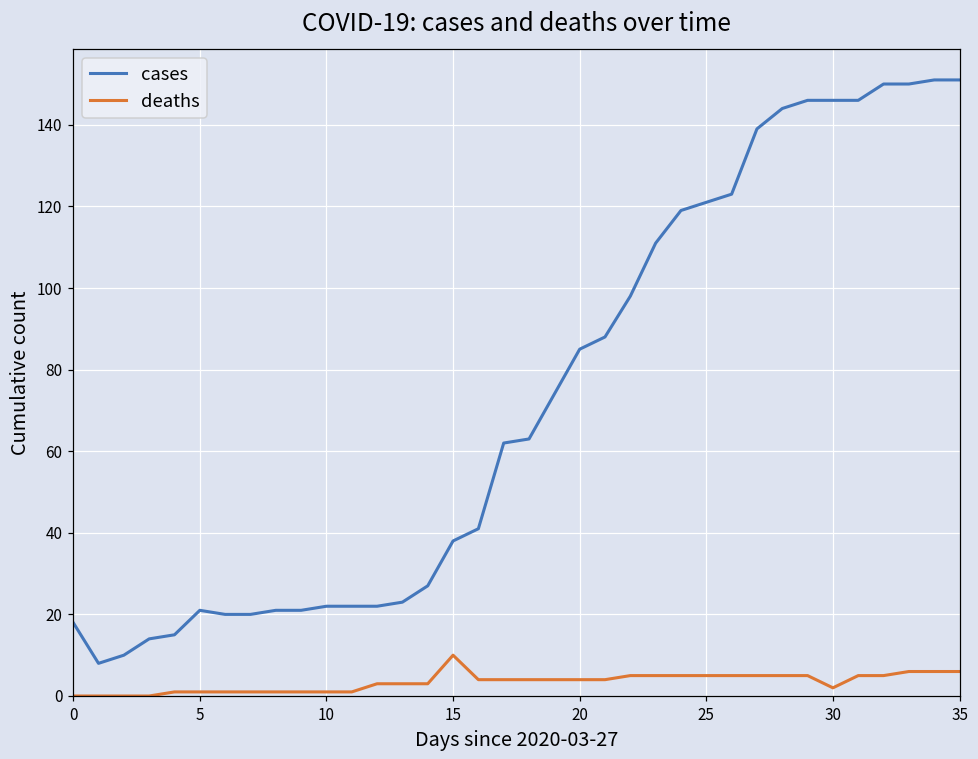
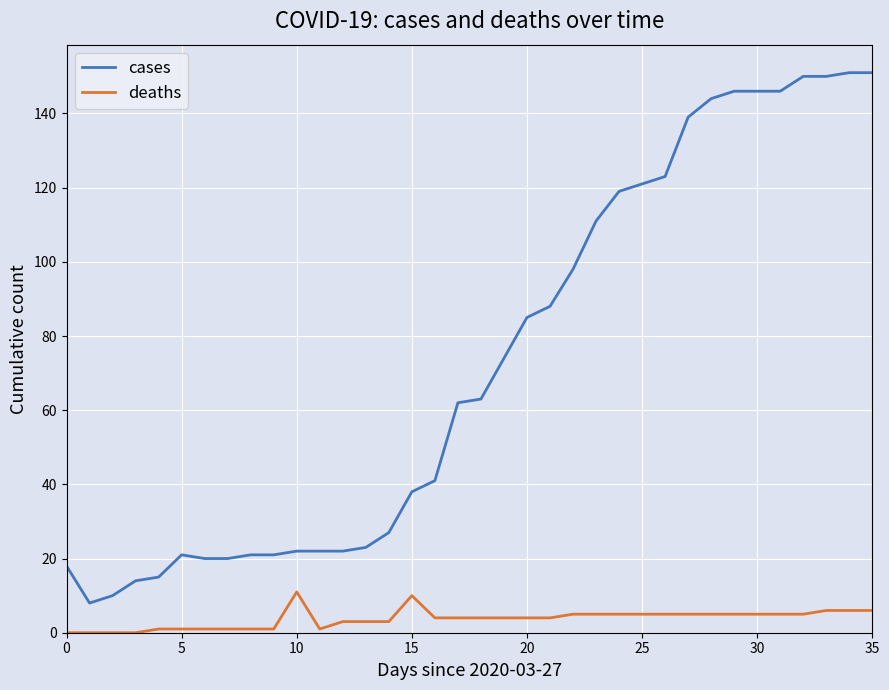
  {
    "cases": {
      "0": 18,
      "5": 21,
      "10": 22,
      "15": 38,
      "20": 85,
      "25": 121,
      "30": 146,
      "35": 151
    },
    "deaths": {
      "0": 0,
      "5": 1,
-     "10": 1,
+     "10": 11,
      "15": 10,
      "20": 4,
      "25": 5,
-     "30": 2,
+     "30": 5,
      "35": 6
    }
  }
